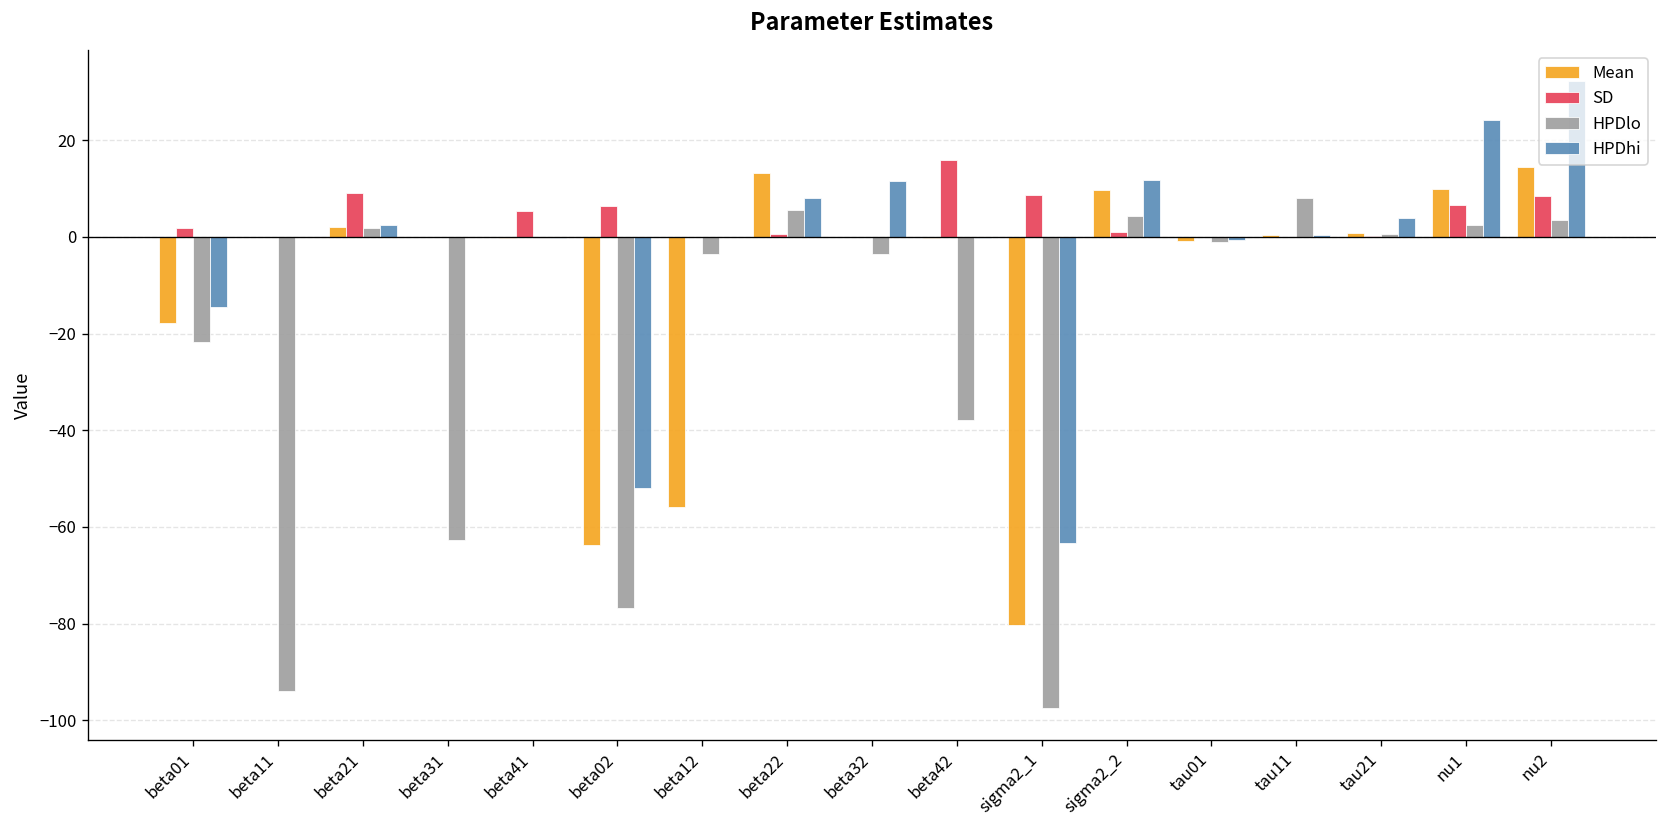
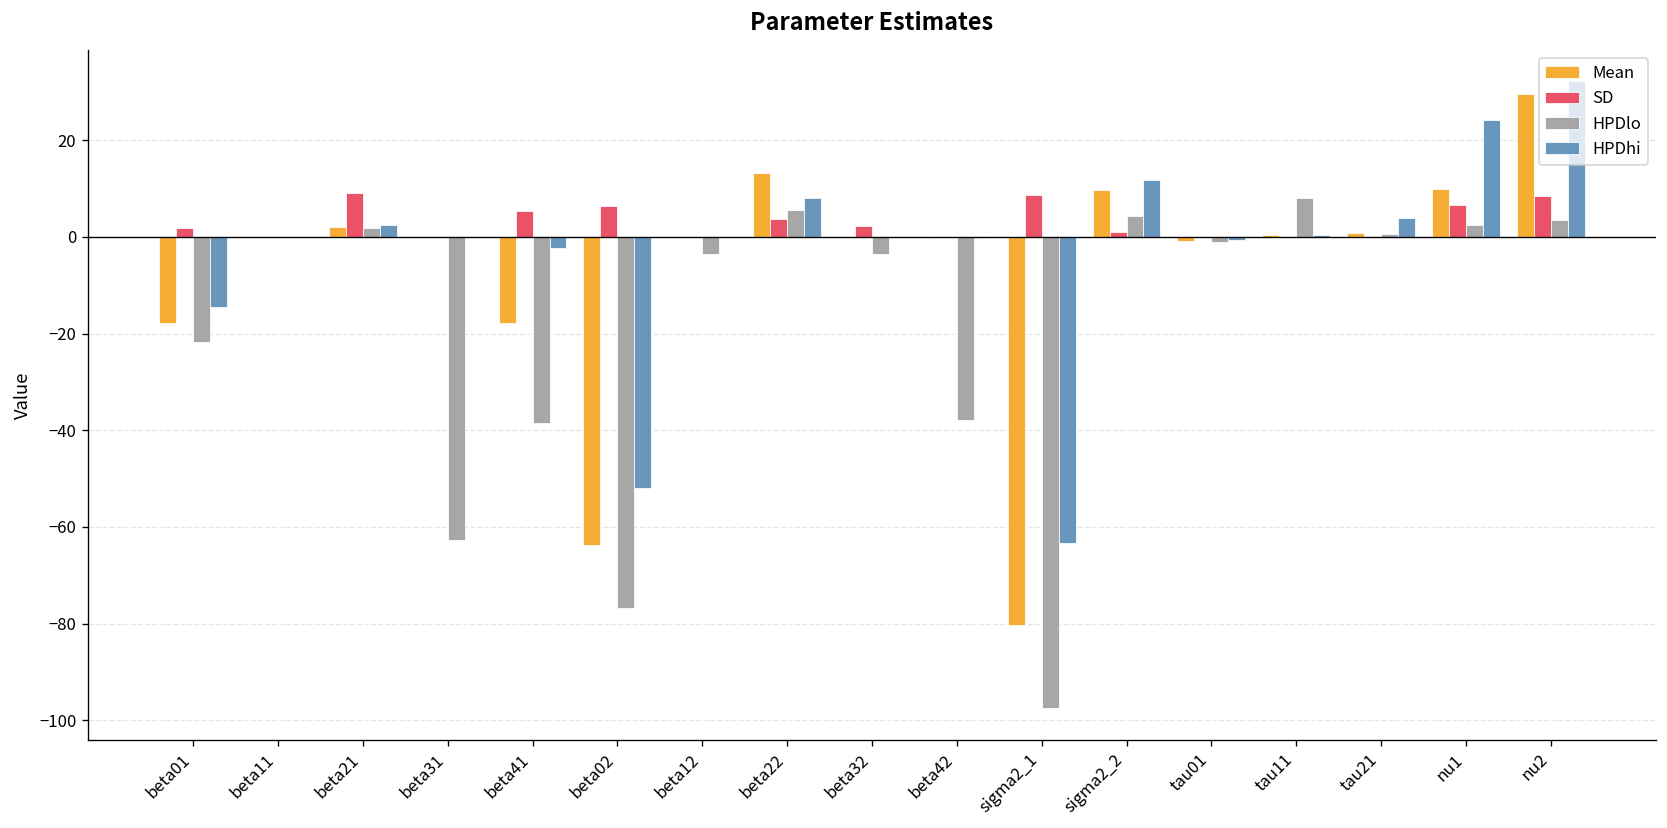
  {
    "Mean": {
      "beta01": -18,
      "beta21": 2,
-     "beta41": 0,
+     "beta41": -18,
      "beta02": -64,
-     "beta12": -56,
+     "beta12": 0,
      "beta22": 13,
      "sigma2_1": -80,
      "sigma2_2": 10,
      "tau01": -1,
      "tau21": 1,
      "nu1": 10,
-     "nu2": 15
+     "nu2": 30
    },
    "SD": {
      "beta01": 2,
      "beta21": 9,
      "beta41": 5,
      "beta02": 6,
-     "beta22": 1,
-     "beta32": 0,
-     "beta42": 16,
+     "beta22": 4,
+     "beta32": 2,
+     "beta42": 0,
      "sigma2_1": 9,
      "sigma2_2": 1,
      "nu1": 7,
      "nu2": 8
    },
    "HPDlo": {
      "beta01": -22,
-     "beta11": -94,
+     "beta11": 0,
      "beta21": 2,
      "beta31": -63,
-     "beta41": 0,
+     "beta41": -39,
      "beta02": -77,
      "beta12": -3,
      "beta22": 6,
      "beta32": -4,
      "beta42": -38,
      "sigma2_1": -98,
      "sigma2_2": 4,
      "tau01": -1,
      "tau11": 8,
      "nu1": 2,
      "nu2": 4
    },
    "HPDhi": {
      "beta01": -14,
      "beta21": 3,
-     "beta41": 0,
+     "beta41": -2,
      "beta02": -52,
      "beta22": 8,
-     "beta32": 12,
+     "beta32": 0,
      "sigma2_1": -63,
      "sigma2_2": 12,
      "tau01": -1,
      "tau21": 4,
      "nu1": 24
    }
  }
